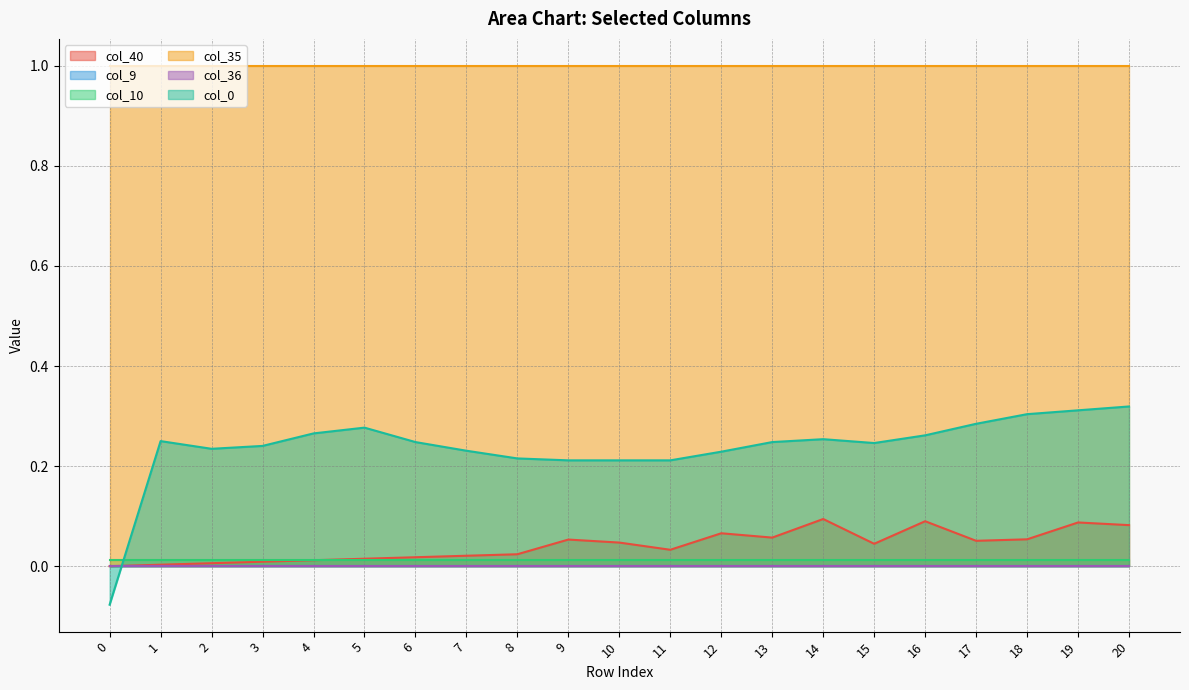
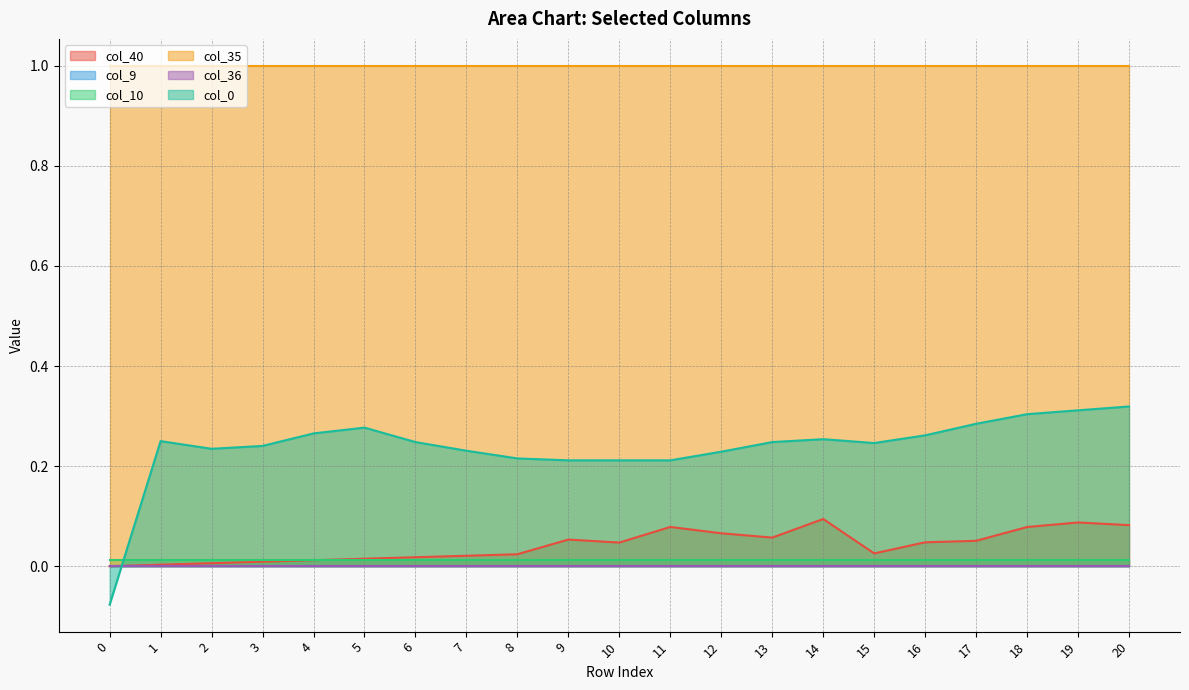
  {
    "col_40": {
      "2": 0.01,
      "6": 0.02,
      "7": 0.02,
      "8": 0.02,
      "9": 0.05,
      "10": 0.05,
-     "11": 0.03,
+     "11": 0.08,
      "12": 0.07,
      "13": 0.06,
      "14": 0.09,
-     "15": 0.04,
-     "16": 0.09,
+     "15": 0.03,
+     "16": 0.05,
      "17": 0.05,
-     "18": 0.05,
+     "18": 0.08,
      "19": 0.09,
      "20": 0.08
    },
    "col_36": {
      "2": 0.00,
      "3": 0.00,
      "4": 0.00,
      "5": 0.00,
      "6": 0.00,
      "7": 0.00,
      "8": 0.00,
      "9": 0.00,
      "10": 0.00,
      "11": 0.00,
      "12": 0.00,
      "13": 0.00,
      "14": 0.00,
      "15": 0.00,
      "16": 0.00,
      "17": 0.00,
      "18": 0.00,
      "19": 0.00,
      "20": 0.00
    },
    "col_35": {
      "3": 1.00,
      "4": 1.00,
      "5": 1.00,
      "6": 1.00,
      "7": 1.00,
      "8": 1.00,
      "9": 1.00,
      "10": 1.00,
      "11": 1.00,
      "12": 1.00,
      "13": 1.00,
      "14": 1.00,
      "15": 1.00,
      "16": 1.00,
      "17": 1.00,
      "18": 1.00,
      "19": 1.00,
      "20": 1.00
    }
  }
